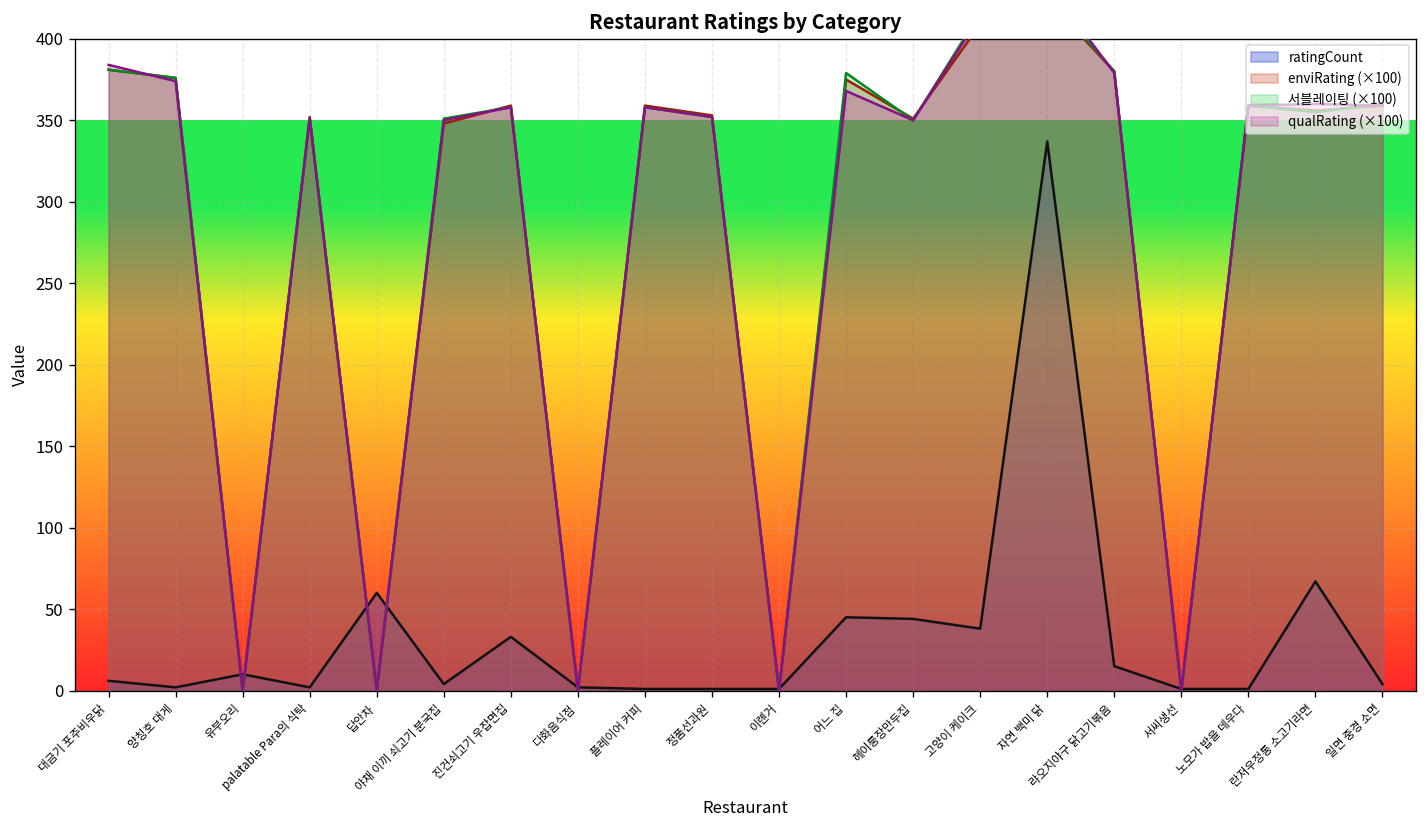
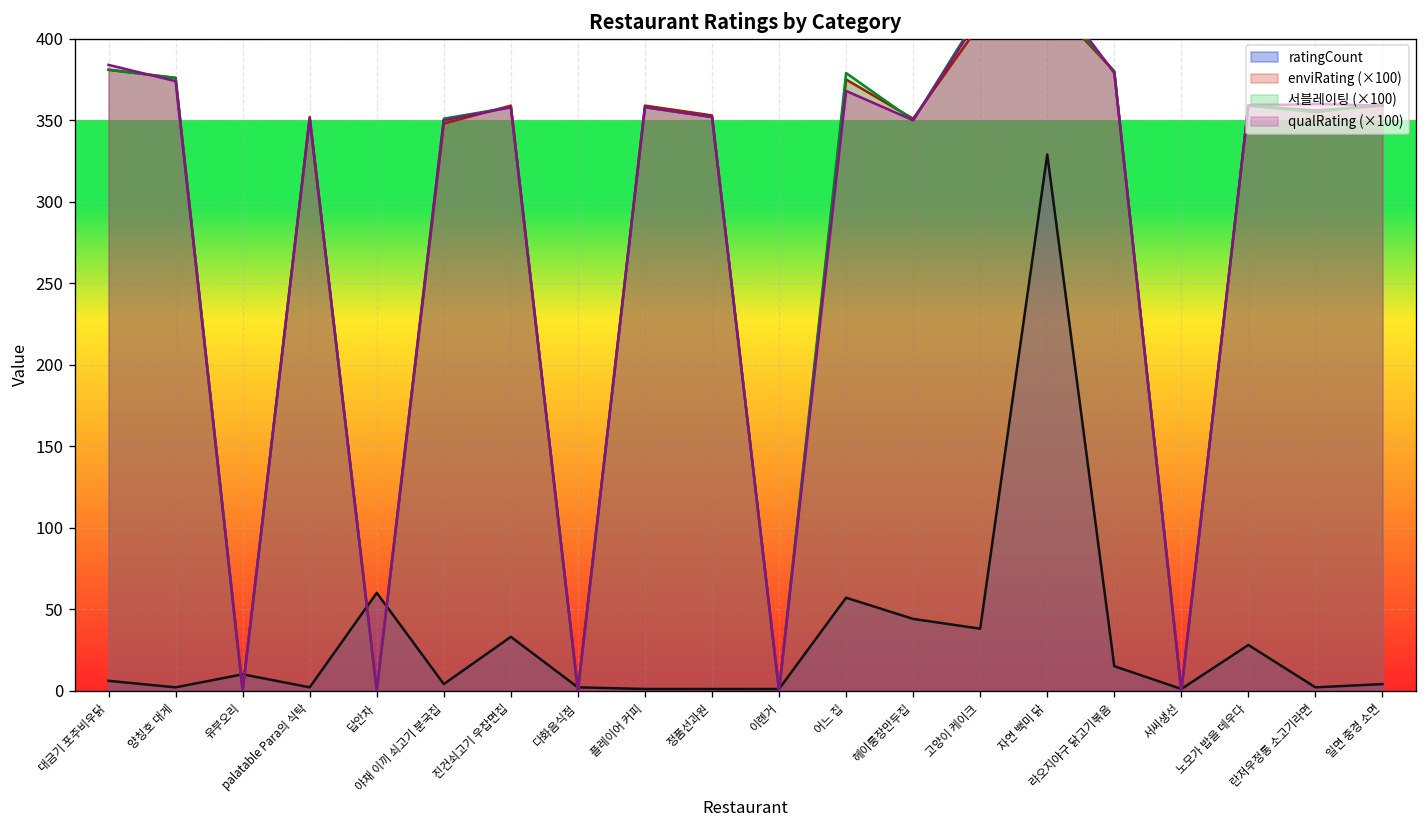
  {
    "ratingCount": {
      "대금기 포주비우닭": 6,
      "양칭호 대게": 2,
      "유부오리": 10,
      "palatable Para의 식탁": 2,
      "답안차": 60,
      "야채 이끼 쇠고기 분국집": 4,
      "진건쇠고기 우잡면집": 33,
      "다화음식점": 2,
      "플레이어 커피": 1,
      "정품선과원": 1,
-     "어느 집": 45,
+     "어느 집": 57,
      "헤이룽장만두집": 44,
      "고양이 케이크": 38,
-     "자연 백미 닭": 337,
+     "자연 백미 닭": 329,
      "랴오지야구 닭고기볶음": 15,
-     "노모가 밥을 데우다": 1,
-     "란저우정통 소고기라면": 67,
+     "노모가 밥을 데우다": 28,
+     "란저우정통 소고기라면": 2,
      "일면 중경 소면": 4
    },
    "enviRating (×100)": {
      "야채 이끼 쇠고기 분국집": 348,
      "어느 집": 375
    },
    "서블레이팅 (×100)": {
      "어느 집": 379
    },
    "qualRating (×100)": {
      "대금기 포주비우닭": 384,
      "양칭호 대게": 374,
      "어느 집": 368
    }
  }
